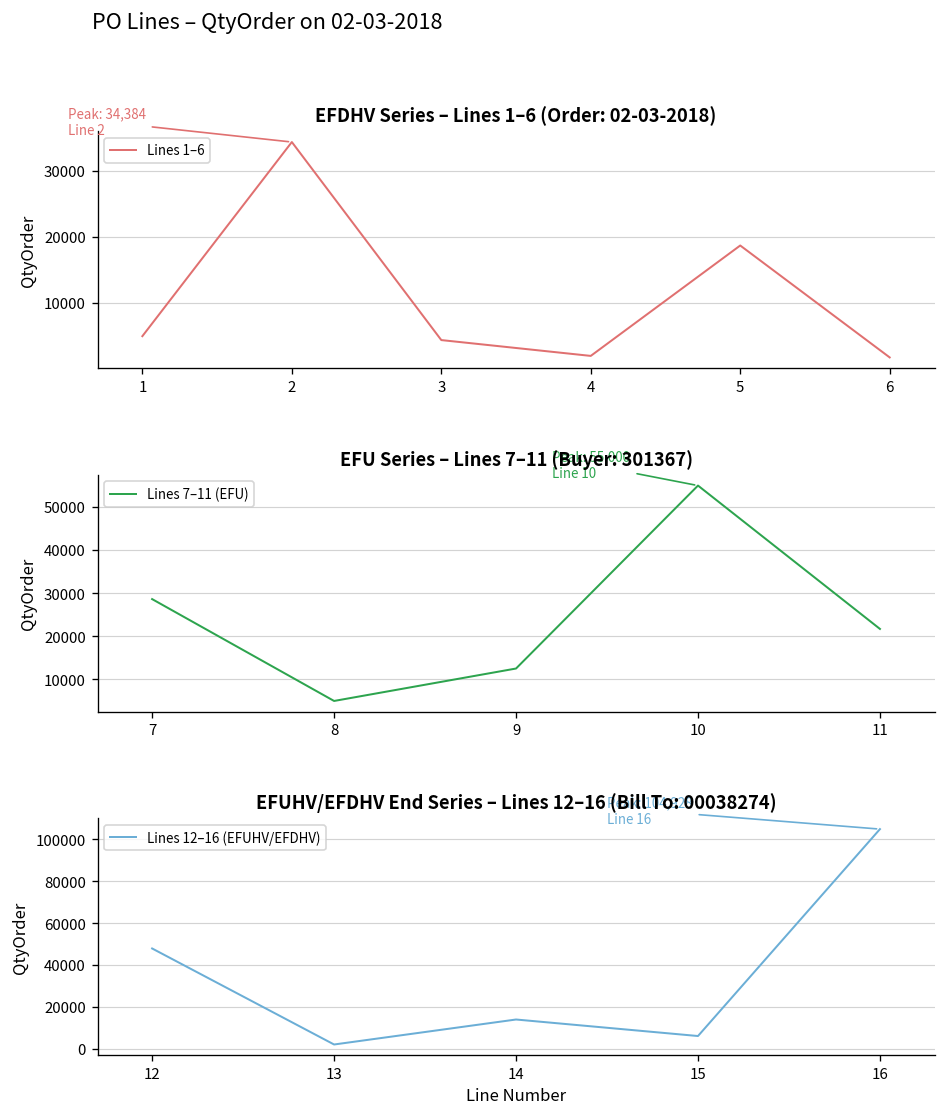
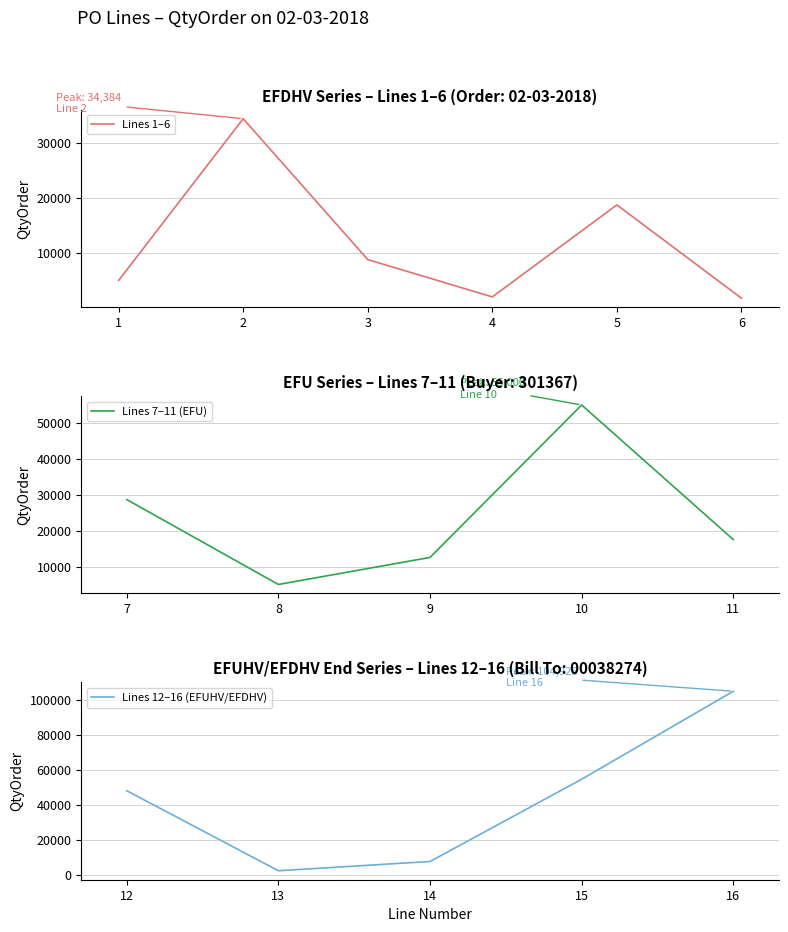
  {
    "EFDHV Series – Lines 1–6 (Order: 02-03-2018)": {
      "1": 5000,
-     "3": 4000,
+     "3": 9000,
      "4": 2000,
      "5": 19000,
      "6": 2000
    },
    "EFU Series – Lines 7–11 (Buyer: 301367)": {
      "7": 29000,
      "8": 5000,
      "9": 13000,
-     "11": 22000
+     "11": 18000
    },
    "EFUHV/EFDHV End Series – Lines 12–16 (Bill To: 00038274)": {
      "12": 48000,
      "13": 2000,
-     "14": 14000,
-     "15": 6000
+     "14": 8000,
+     "15": 55000
    }
  }
